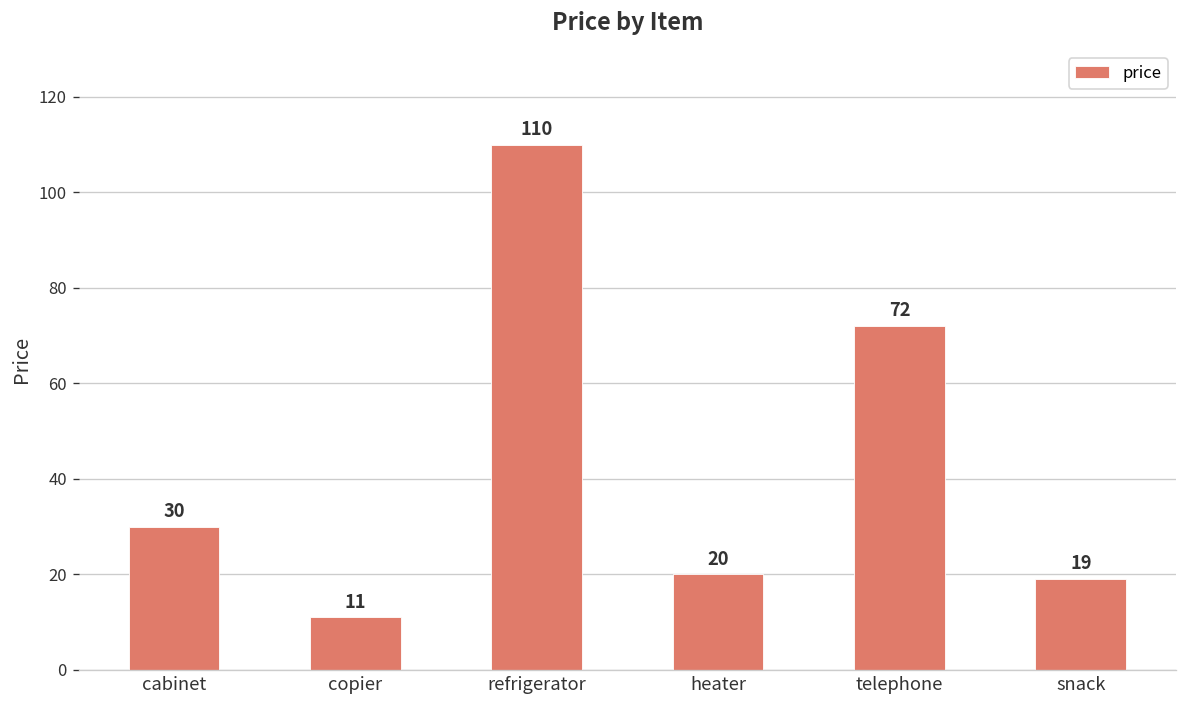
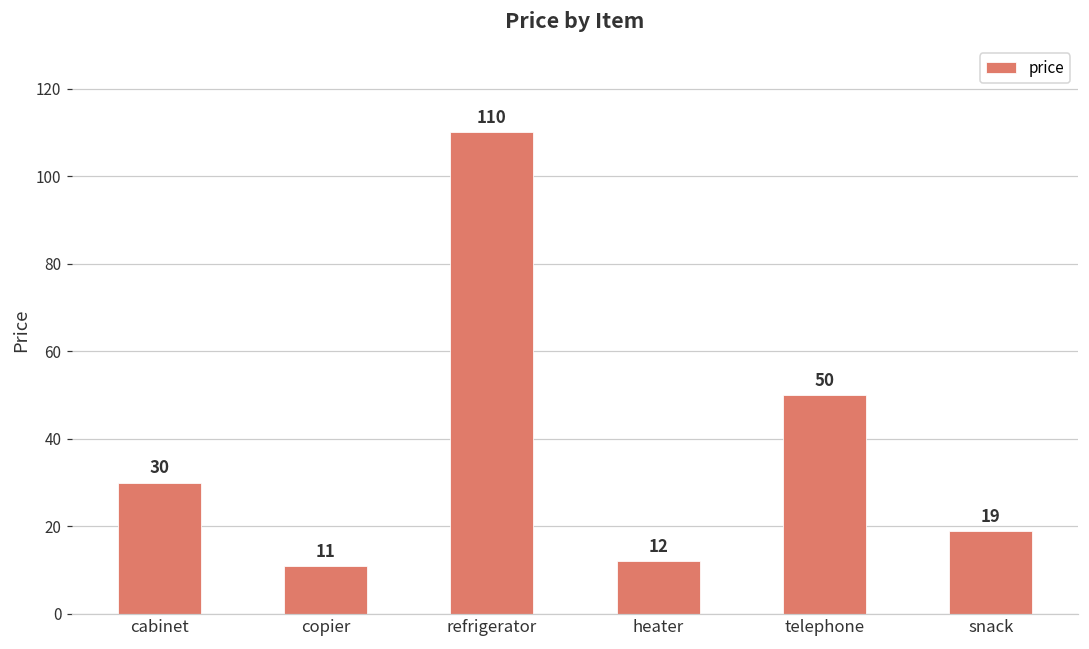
  {
    "cabinet": 30,
    "copier": 11,
    "refrigerator": 110,
-   "heater": 20,
-   "telephone": 72,
+   "heater": 12,
+   "telephone": 50,
    "snack": 19
  }
